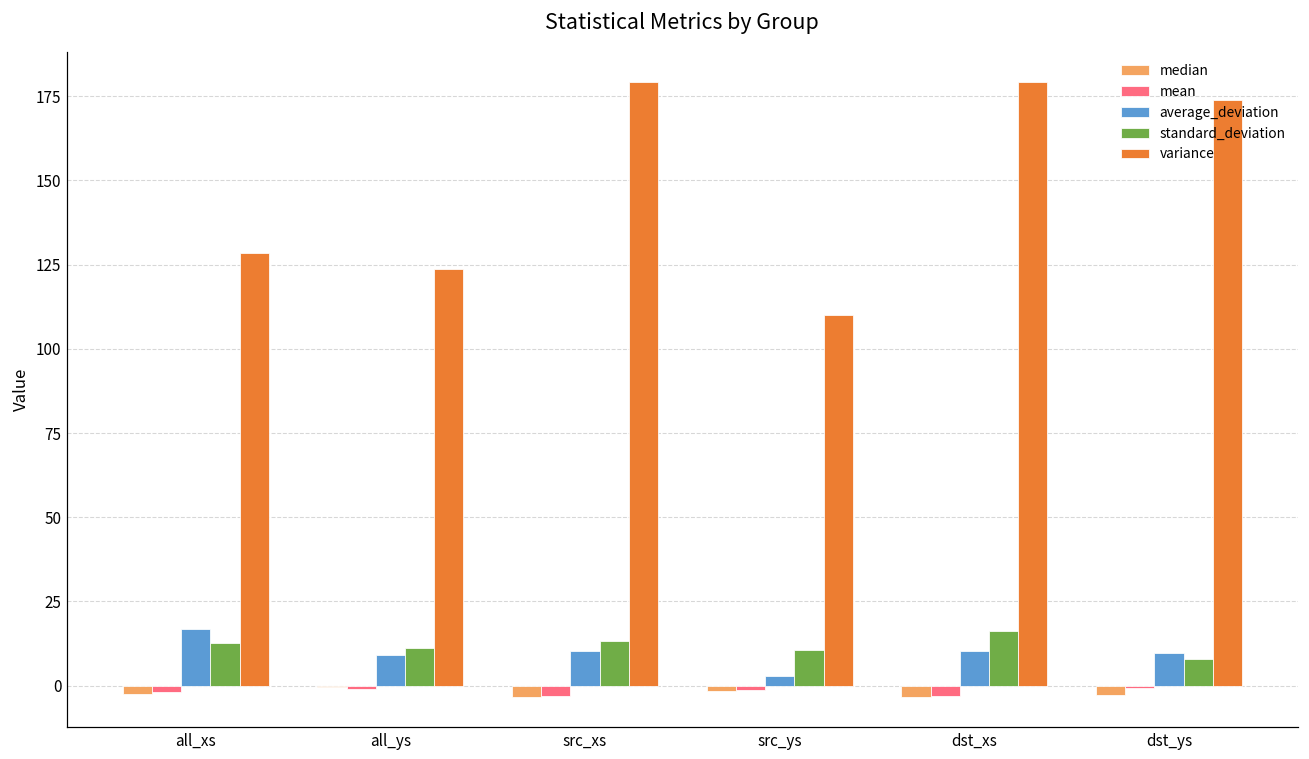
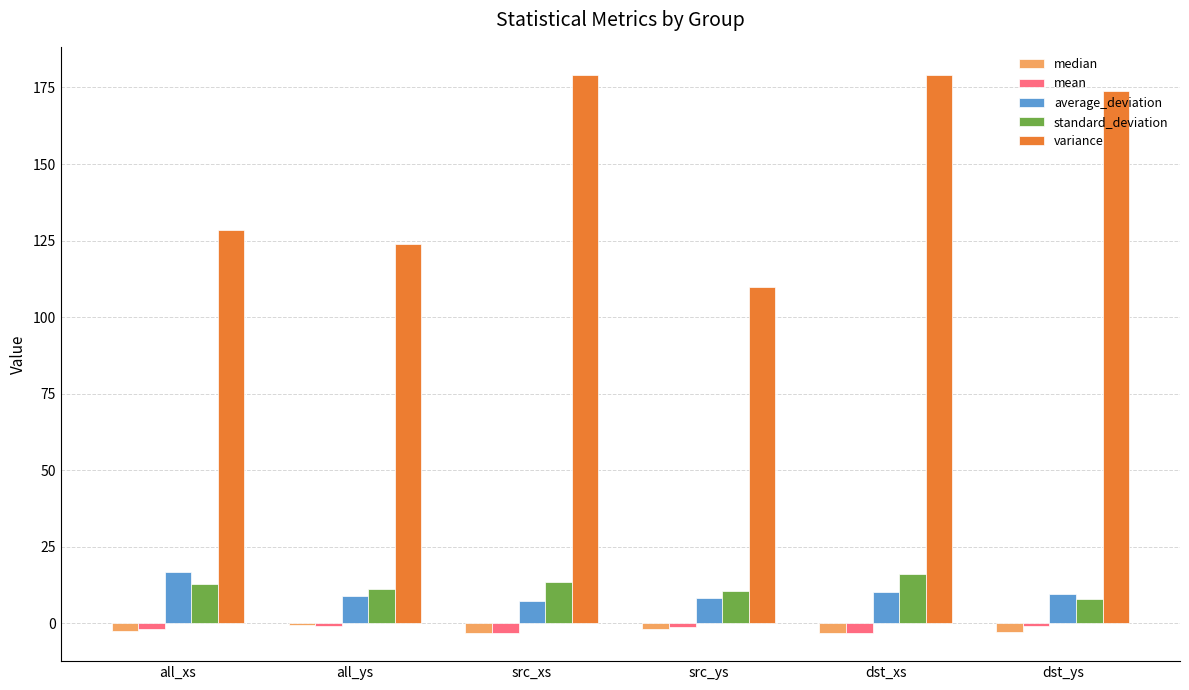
  {
    "median": {
      "all_xs": -3,
      "src_xs": -3,
      "src_ys": -2,
      "dst_xs": -3,
      "dst_ys": -3
    },
    "mean": {
      "all_xs": -2,
      "all_ys": -1,
      "src_xs": -3,
      "src_ys": -1,
      "dst_xs": -3,
      "dst_ys": -1
    },
    "average_deviation": {
      "all_xs": 17,
      "all_ys": 9,
-     "src_xs": 10,
-     "src_ys": 3,
+     "src_xs": 7,
+     "src_ys": 8,
      "dst_xs": 10,
      "dst_ys": 10
    },
    "standard_deviation": {
      "all_xs": 13,
      "all_ys": 11,
      "src_xs": 13,
      "src_ys": 10,
      "dst_xs": 16,
      "dst_ys": 8
    },
    "variance": {
      "all_xs": 128,
      "all_ys": 124,
      "src_xs": 179,
      "src_ys": 110,
      "dst_xs": 179,
      "dst_ys": 174
    }
  }
